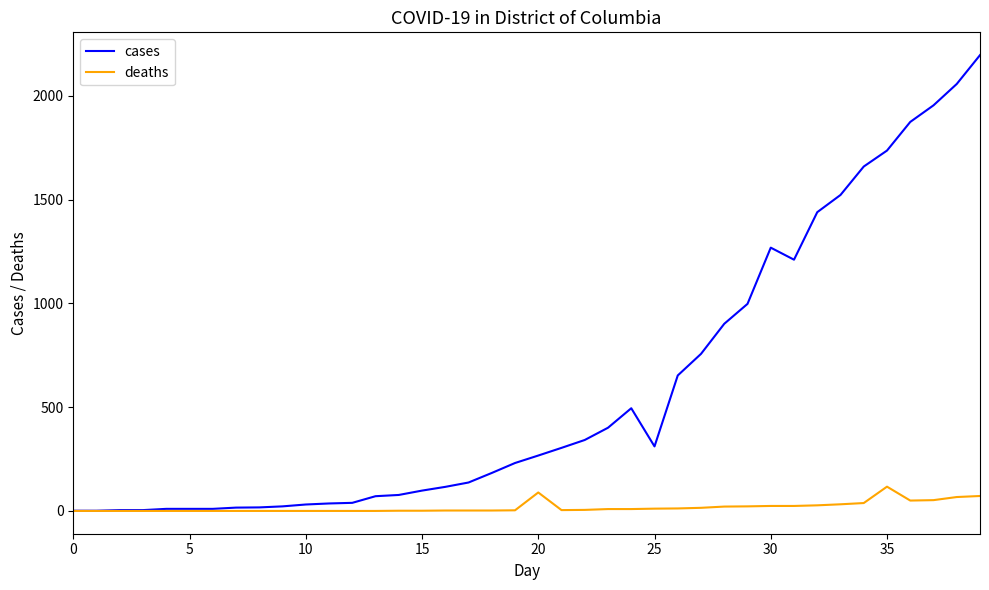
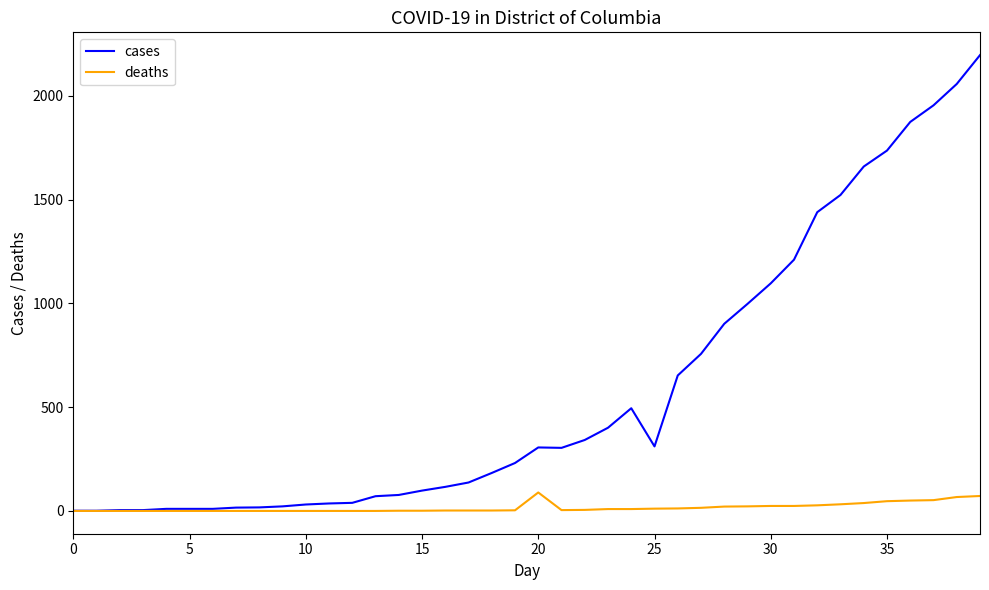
  {
    "cases": {
      "10": 30,
      "15": 100,
-     "20": 270,
+     "20": 310,
      "25": 310,
-     "30": 1270,
+     "30": 1100,
      "35": 1740
    },
    "deaths": {
      "10": 0,
      "15": 0,
      "20": 90,
      "25": 10,
      "30": 20,
-     "35": 120
+     "35": 50
    }
  }
